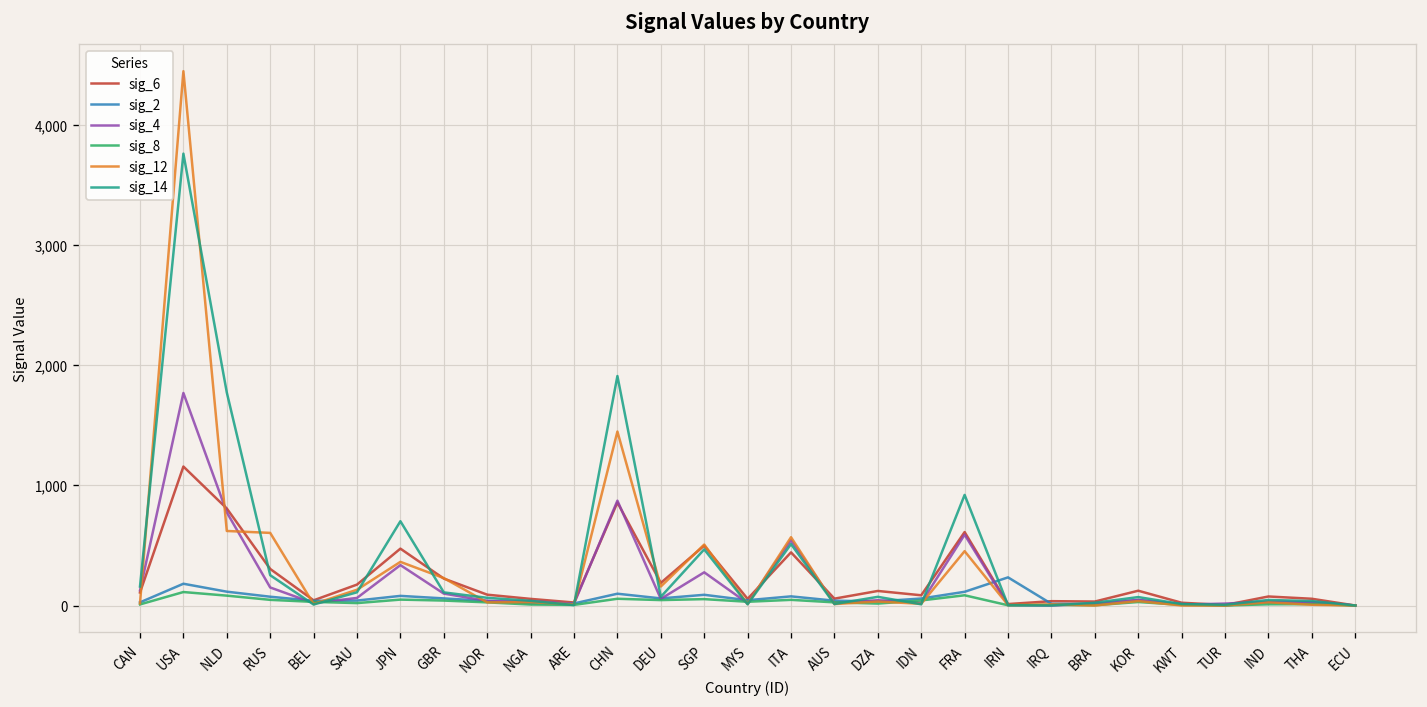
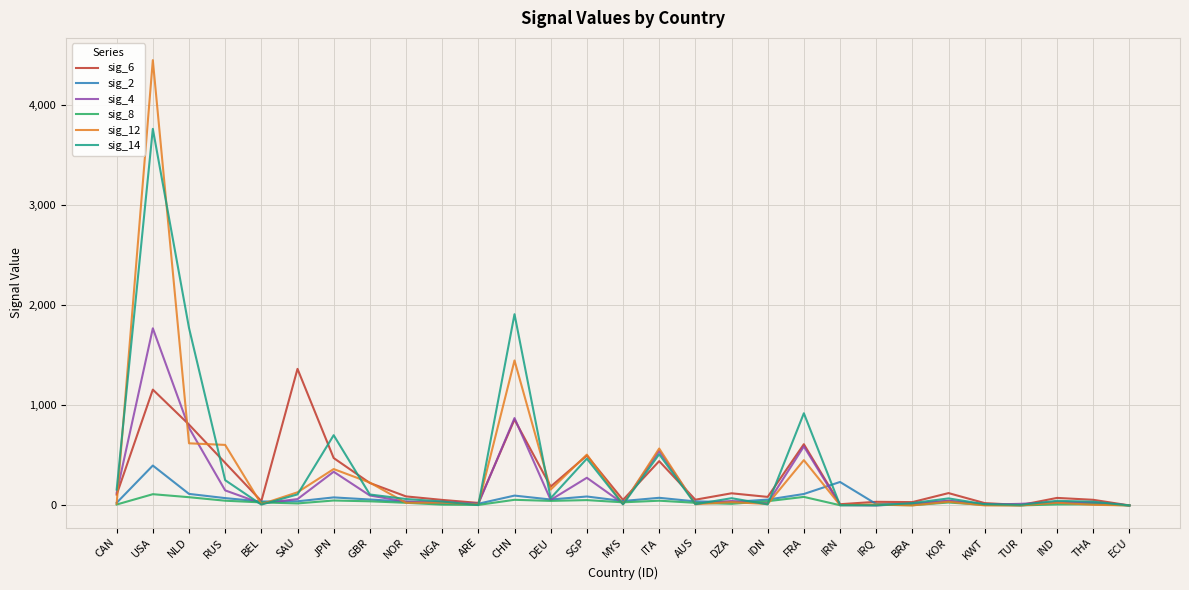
  {
    "sig_6": {
      "USA": "1,160",
      "NLD": "810",
-     "RUS": "300",
-     "SAU": "170",
+     "RUS": "430",
+     "SAU": "1,360",
      "JPN": "470",
      "NOR": "90",
      "DEU": "190",
      "ITA": "440",
      "DZA": "120",
      "IDN": "90",
      "KOR": "120",
      "IND": "80"
    },
    "sig_2": {
-     "USA": "180",
+     "USA": "400",
      "NLD": "120",
      "RUS": "70",
      "JPN": "80",
      "CHN": "100",
      "SGP": "90",
      "ITA": "80",
      "FRA": "110",
      "IRN": "230"
    },
    "sig_4": {
      "USA": "1,770",
      "NLD": "780",
      "RUS": "150",
      "JPN": "340",
      "SGP": "280"
    },
    "sig_12": {
      "USA": "4,450",
      "NLD": "620",
      "RUS": "600",
      "JPN": "360",
      "CHN": "1,450",
      "DEU": "160",
      "FRA": "450"
    }
  }
